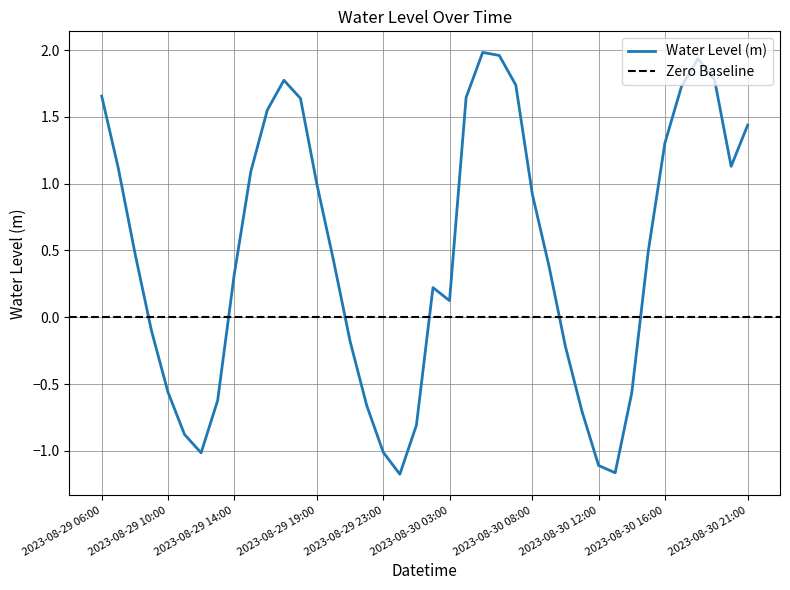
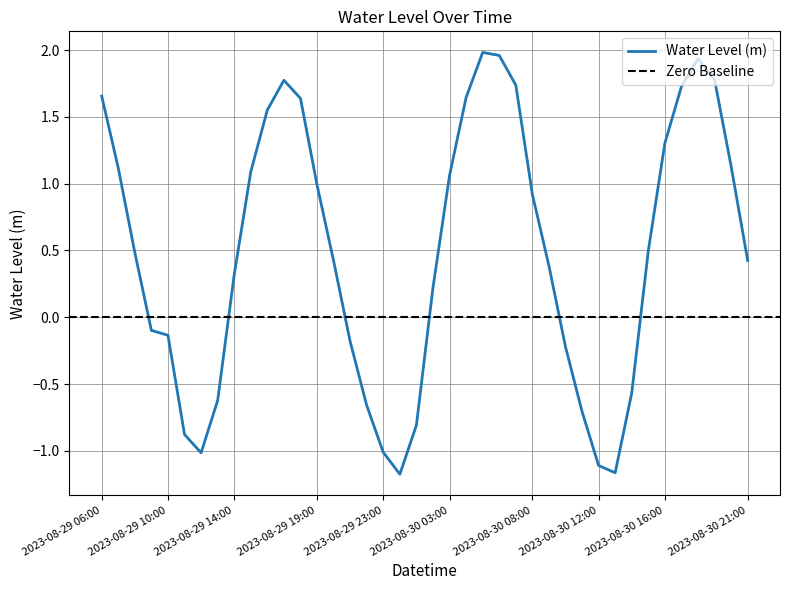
  {
    "2023-08-29 06:00": 1.66,
-   "2023-08-29 10:00": -0.56,
+   "2023-08-29 10:00": -0.13,
    "2023-08-29 14:00": 0.32,
    "2023-08-29 19:00": 0.99,
    "2023-08-29 23:00": -1.01,
-   "2023-08-30 03:00": 0.12,
+   "2023-08-30 03:00": 1.06,
    "2023-08-30 08:00": 0.92,
    "2023-08-30 12:00": -1.11,
    "2023-08-30 16:00": 1.30,
-   "2023-08-30 21:00": 1.44
+   "2023-08-30 21:00": 0.42
  }
